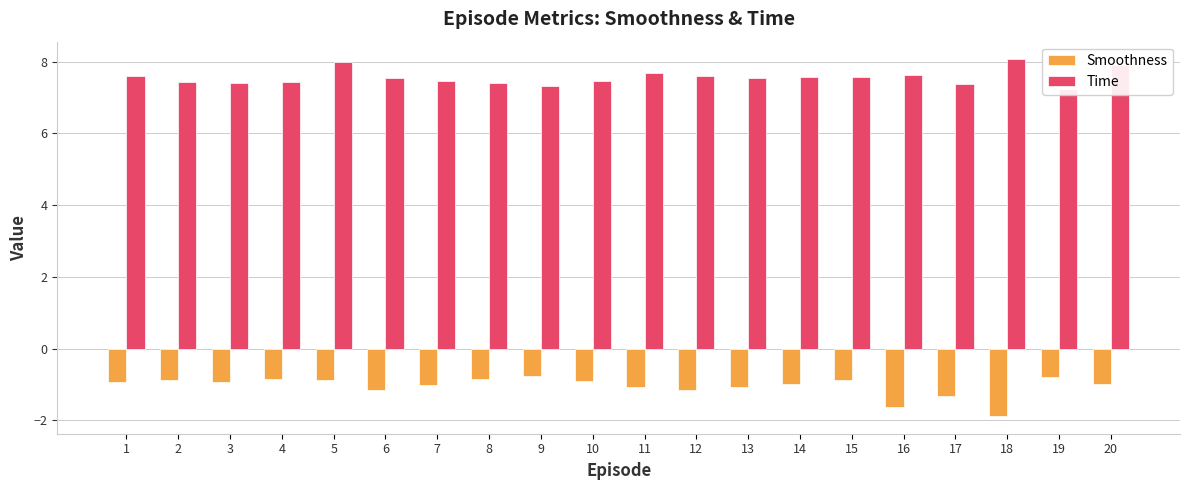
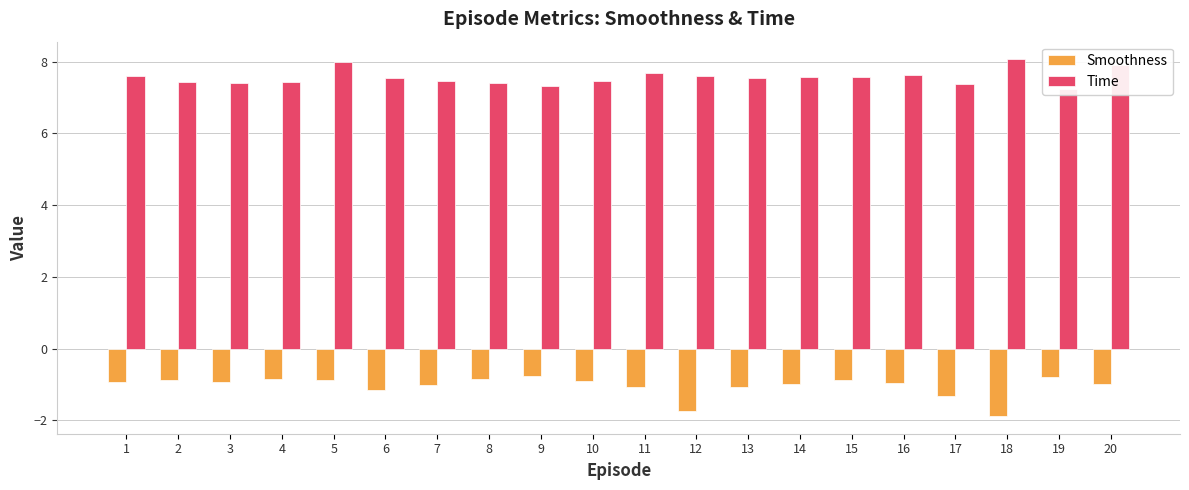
  {
    "Smoothness": {
      "1": -0.9,
      "2": -0.9,
      "3": -0.9,
      "4": -0.8,
      "5": -0.9,
      "6": -1.2,
      "7": -1.0,
      "8": -0.8,
      "9": -0.8,
      "10": -0.9,
      "11": -1.1,
-     "12": -1.2,
+     "12": -1.7,
      "13": -1.1,
      "14": -1.0,
      "15": -0.9,
-     "16": -1.6,
+     "16": -0.9,
      "17": -1.3,
      "18": -1.9,
      "19": -0.8,
      "20": -1.0
    },
    "Time": {
      "1": 7.6,
      "2": 7.4,
      "3": 7.4,
      "4": 7.4,
      "5": 8.0,
      "6": 7.6,
      "7": 7.5,
      "8": 7.4,
      "9": 7.3,
      "10": 7.5,
      "11": 7.7,
      "12": 7.6,
      "13": 7.5,
      "14": 7.6,
      "15": 7.6,
      "16": 7.6,
      "17": 7.4,
      "18": 8.1
    }
  }
